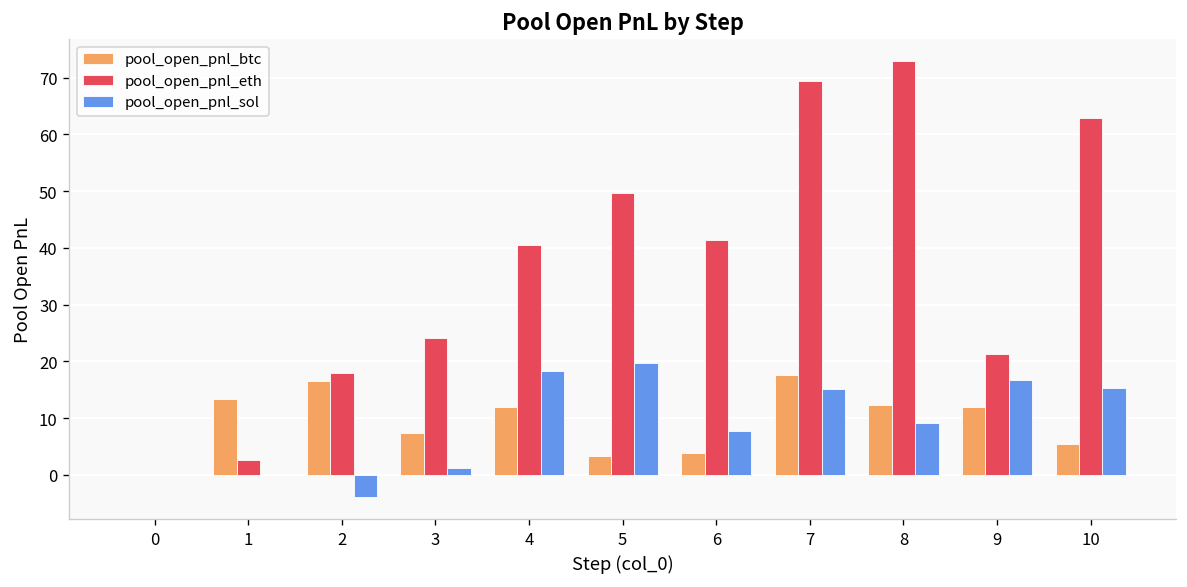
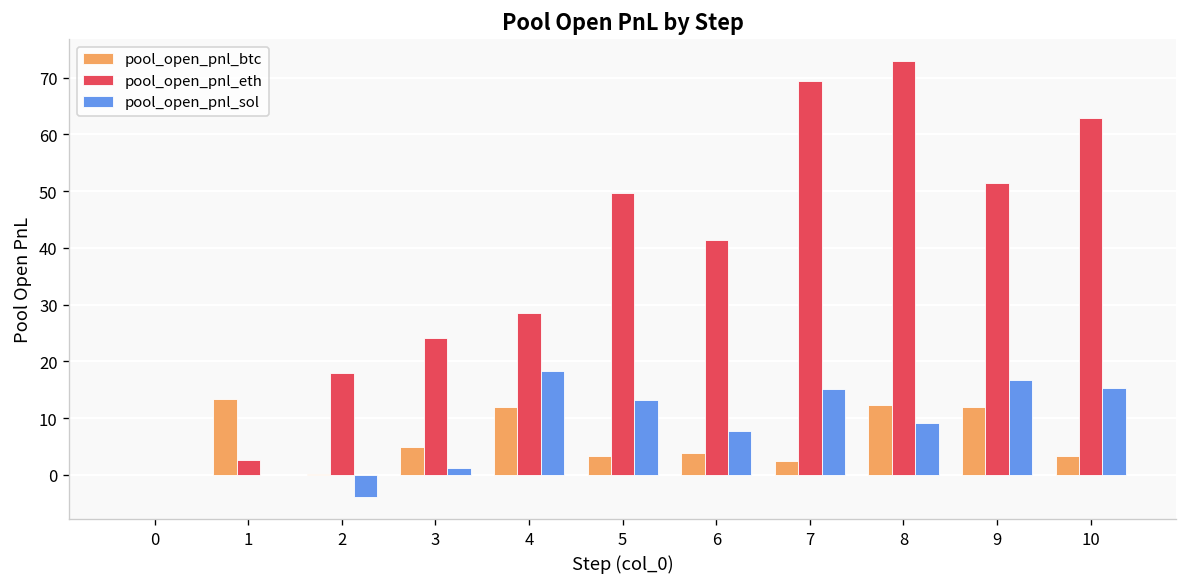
  {
    "pool_open_pnl_btc": {
      "0": 0,
      "1": 13,
-     "2": 16,
-     "3": 7,
+     "2": 0,
+     "3": 5,
      "4": 12,
      "5": 3,
      "6": 4,
-     "7": 18,
+     "7": 2,
      "8": 12,
      "9": 12,
-     "10": 5
+     "10": 3
    },
    "pool_open_pnl_eth": {
      "0": 0,
      "1": 3,
      "2": 18,
      "3": 24,
-     "4": 41,
+     "4": 29,
      "5": 50,
      "6": 41,
      "7": 69,
      "8": 73,
-     "9": 21,
+     "9": 51,
      "10": 63
    },
    "pool_open_pnl_sol": {
      "0": 0,
      "1": 0,
      "2": -4,
      "3": 1,
      "4": 18,
-     "5": 20,
+     "5": 13,
      "6": 8,
      "7": 15,
      "8": 9,
      "9": 17,
      "10": 15
    }
  }
